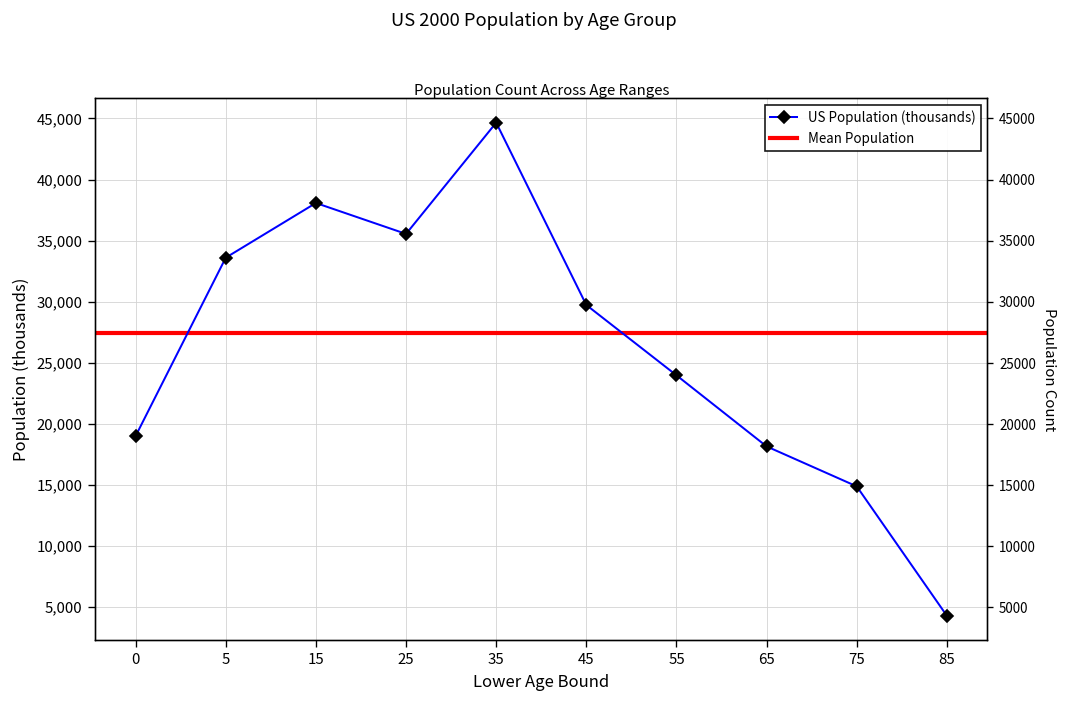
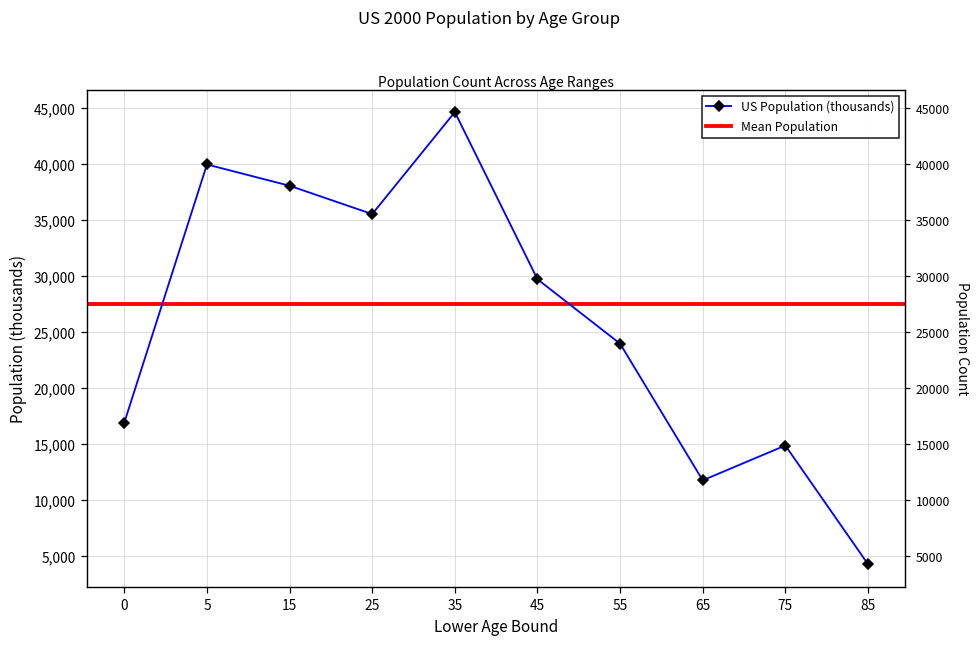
  {
-   "0": "19,000",
-   "5": "33,600",
+   "0": "16,900",
+   "5": "40,000",
    "15": "38,100",
    "25": "35,500",
    "35": "44,700",
    "45": "29,700",
    "55": "24,000",
-   "65": "18,100",
+   "65": "11,700",
    "75": "14,900",
    "85": "4,300"
  }
